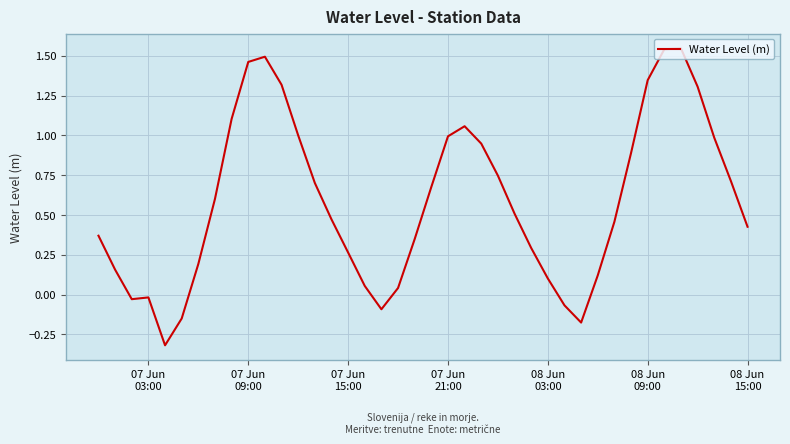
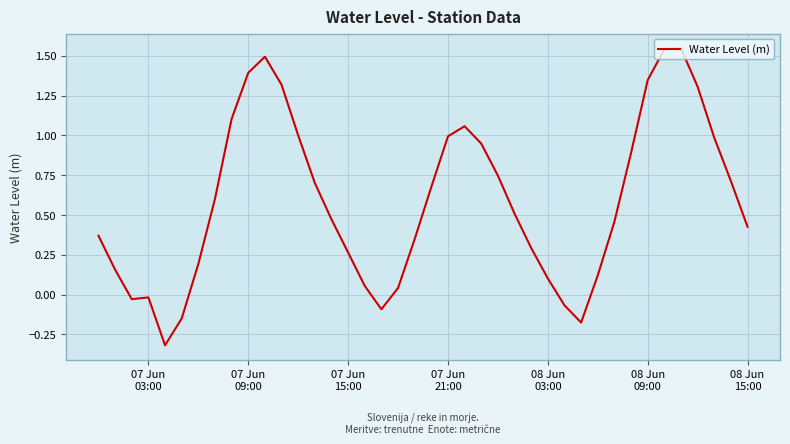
  {
    "07 Jun 03:00": -0.02,
-   "07 Jun 09:00": 1.46,
+   "07 Jun 09:00": 1.39,
    "07 Jun 15:00": 0.26,
    "07 Jun 21:00": 0.99,
    "08 Jun 03:00": 0.10,
    "08 Jun 09:00": 1.35,
    "08 Jun 15:00": 0.43
  }
